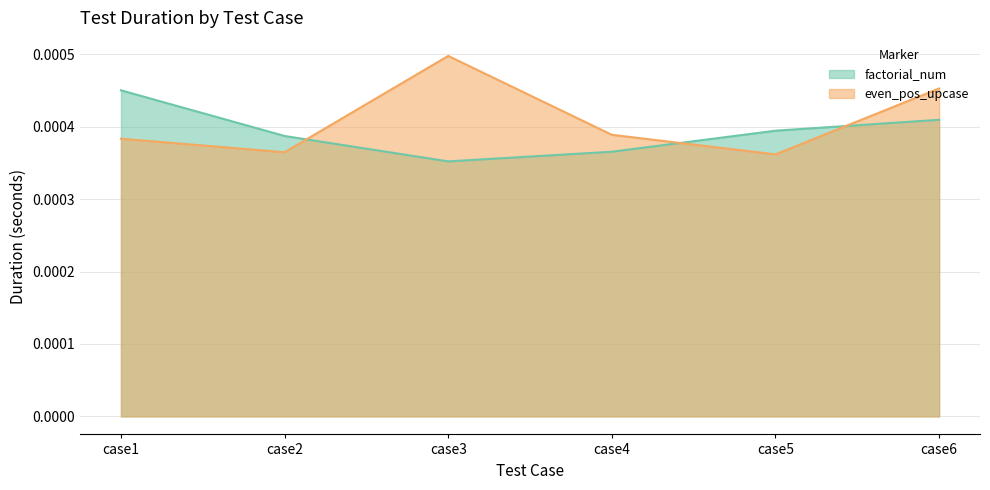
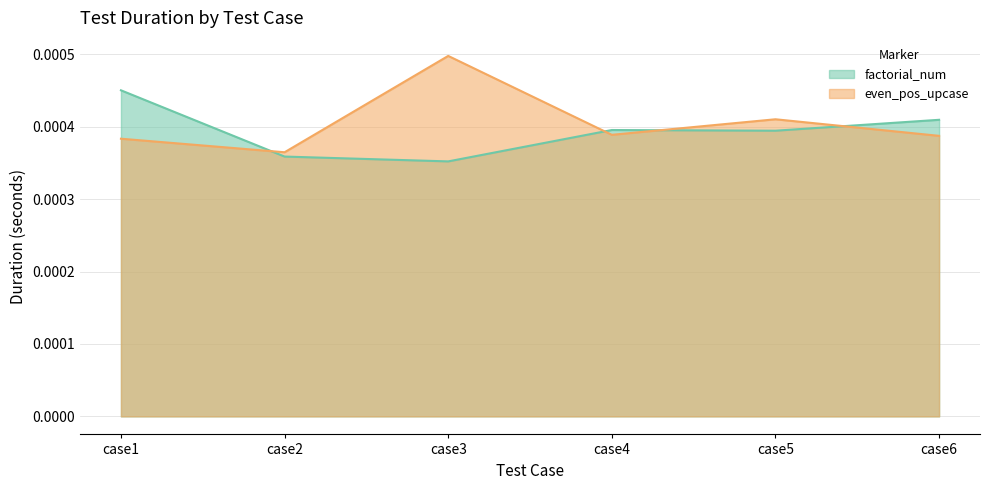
  {
    "factorial_num": {
      "case1": 0.00045,
-     "case2": 0.00039,
+     "case2": 0.00036,
      "case3": 0.00035,
-     "case4": 0.00037,
+     "case4": 0.00040,
      "case5": 0.00039,
      "case6": 0.00041
    },
    "even_pos_upcase": {
      "case1": 0.00038,
      "case2": 0.00036,
      "case3": 0.00050,
      "case4": 0.00039,
-     "case5": 0.00036,
-     "case6": 0.00045
+     "case5": 0.00041,
+     "case6": 0.00039
    }
  }
